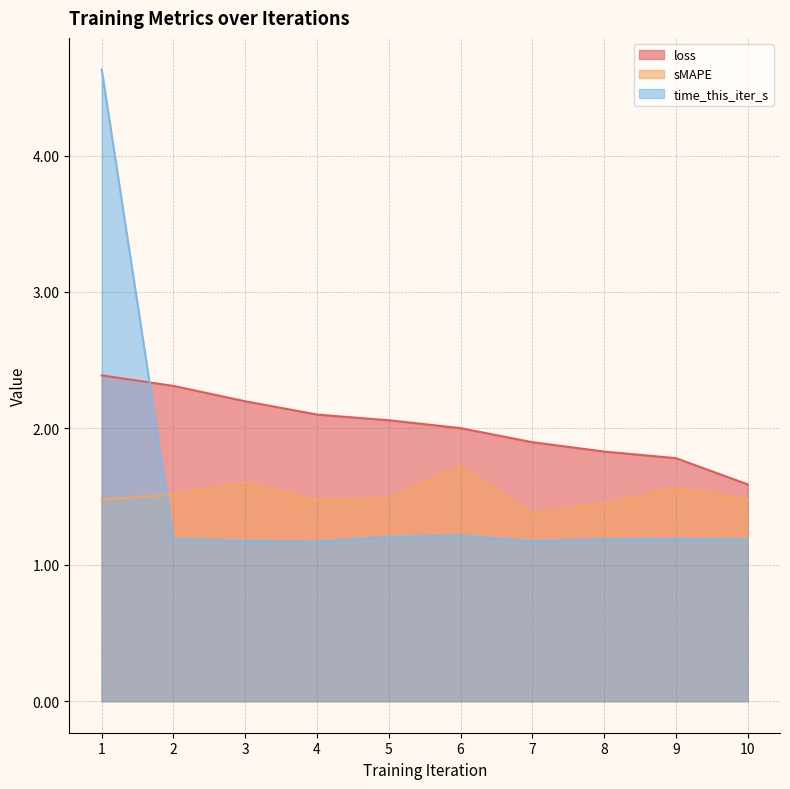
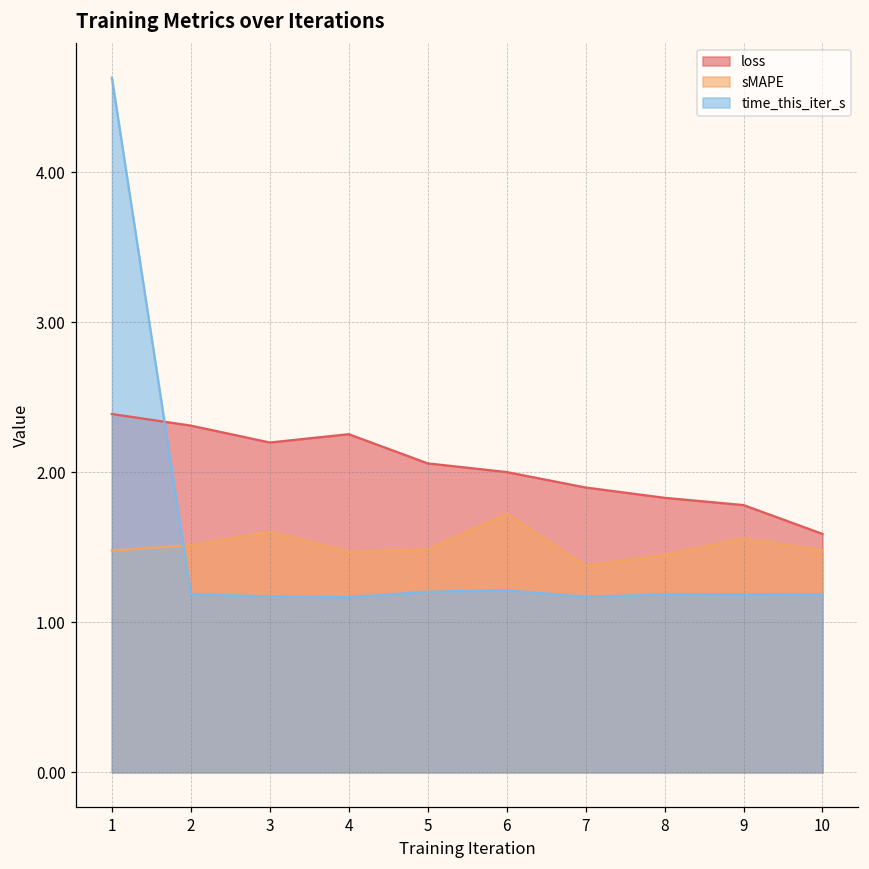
  {
    "loss": {
      "1": 2.39,
      "2": 2.31,
      "3": 2.20,
-     "4": 2.10,
+     "4": 2.25,
      "5": 2.06,
      "6": 2.00,
      "7": 1.90,
      "8": 1.83,
      "9": 1.78,
      "10": 1.59
    },
    "sMAPE": {
      "1": 1.48,
      "2": 1.51,
      "3": 1.60,
      "4": 1.47,
      "5": 1.49,
      "6": 1.72,
      "7": 1.38,
      "8": 1.45,
      "9": 1.56,
      "10": 1.48
    },
    "time_this_iter_s": {
      "1": 4.63,
      "2": 1.19,
      "3": 1.17,
      "4": 1.17,
      "5": 1.20,
      "6": 1.21,
      "7": 1.17,
      "8": 1.19,
      "9": 1.19,
      "10": 1.18
    }
  }
